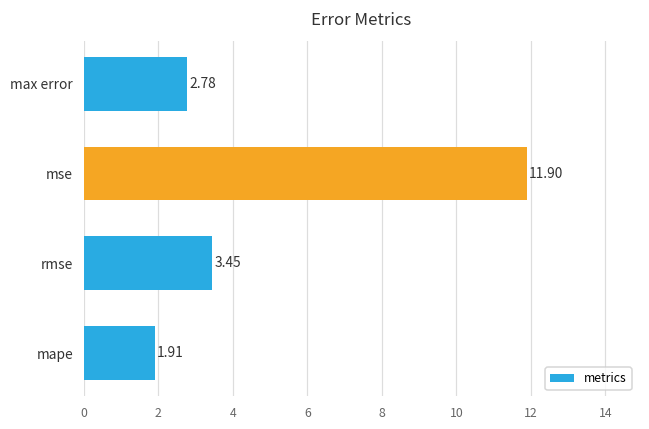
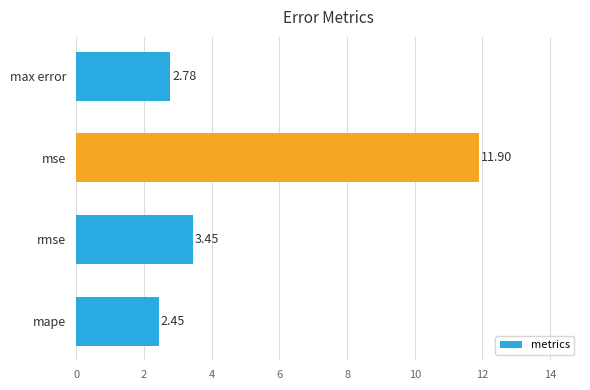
  {
    "max error": 2.78,
    "mse": 11.90,
    "rmse": 3.45,
-   "mape": 1.91
+   "mape": 2.45
  }
